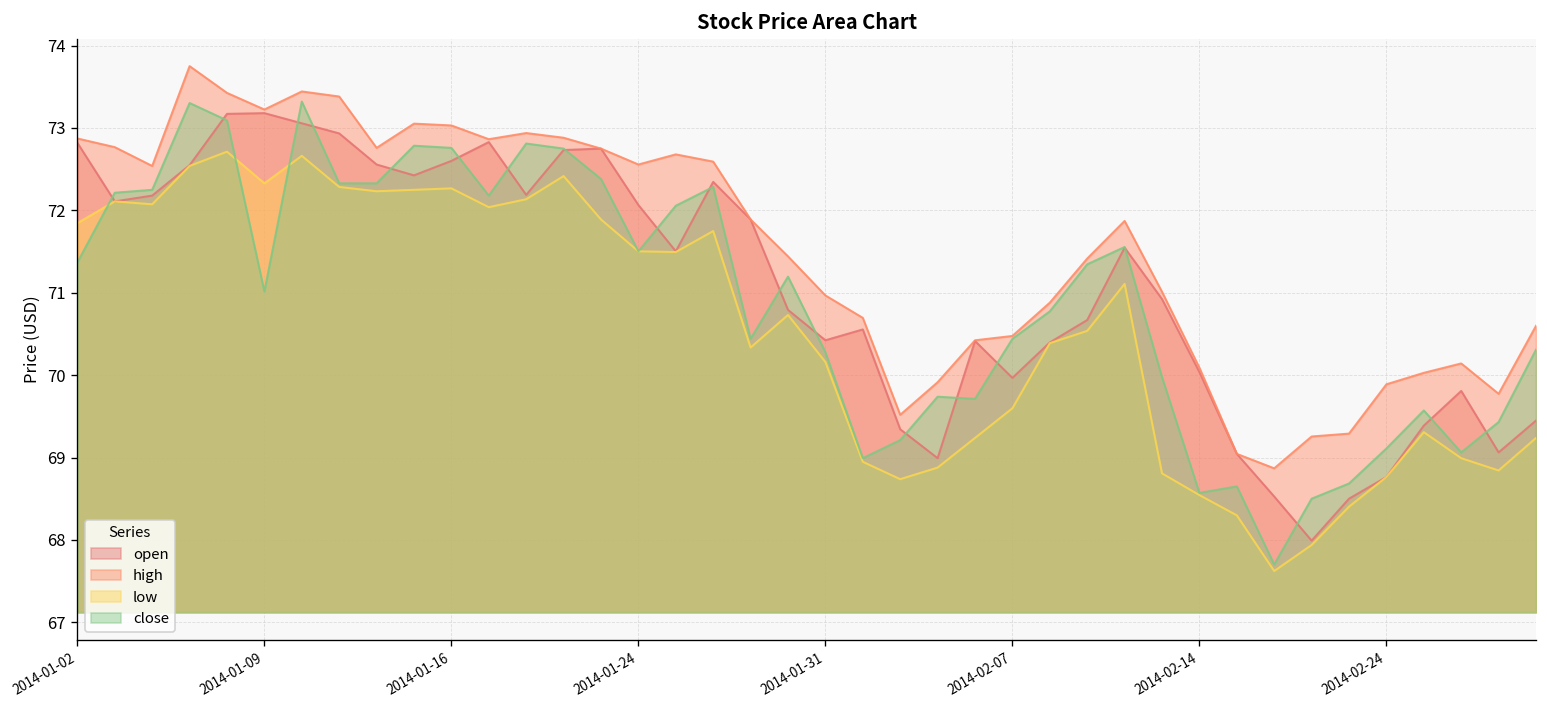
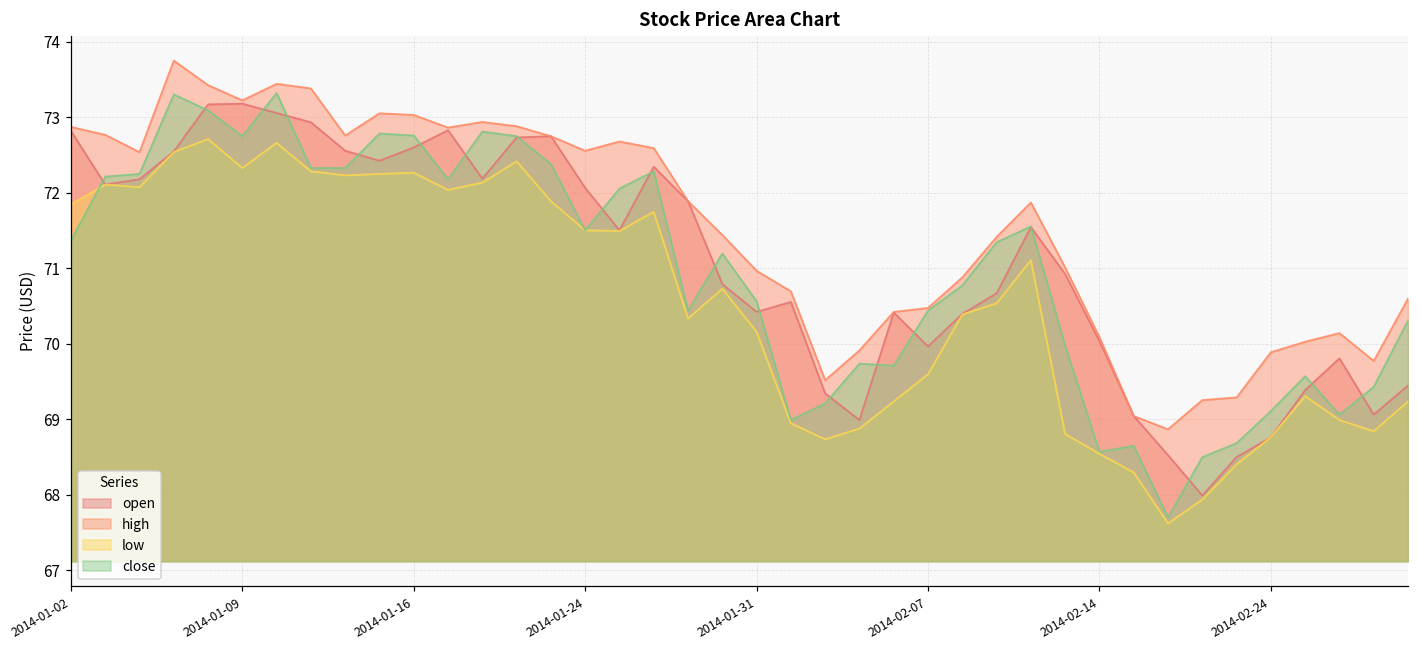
  {
    "close": {
      "2014-01-02": 71.4,
-     "2014-01-09": 71.0,
+     "2014-01-09": 72.8,
      "2014-01-16": 72.8,
-     "2014-01-31": 70.3,
+     "2014-01-31": 70.6,
      "2014-02-24": 69.1
    }
  }
